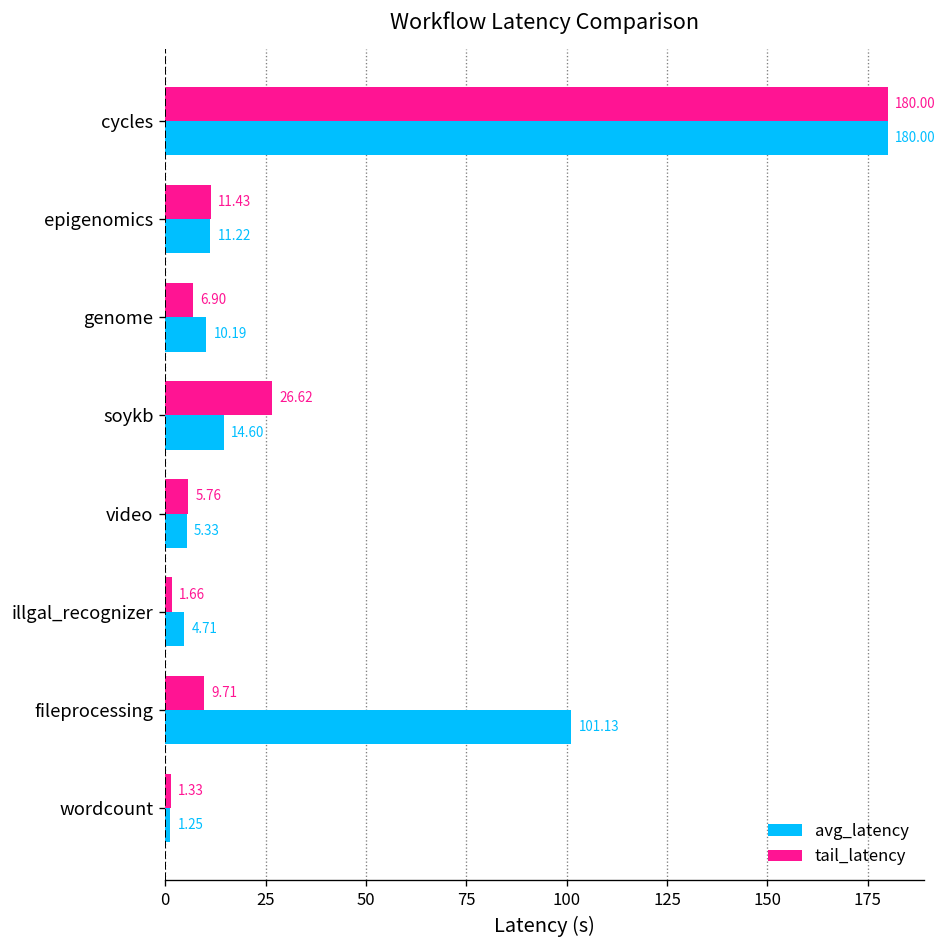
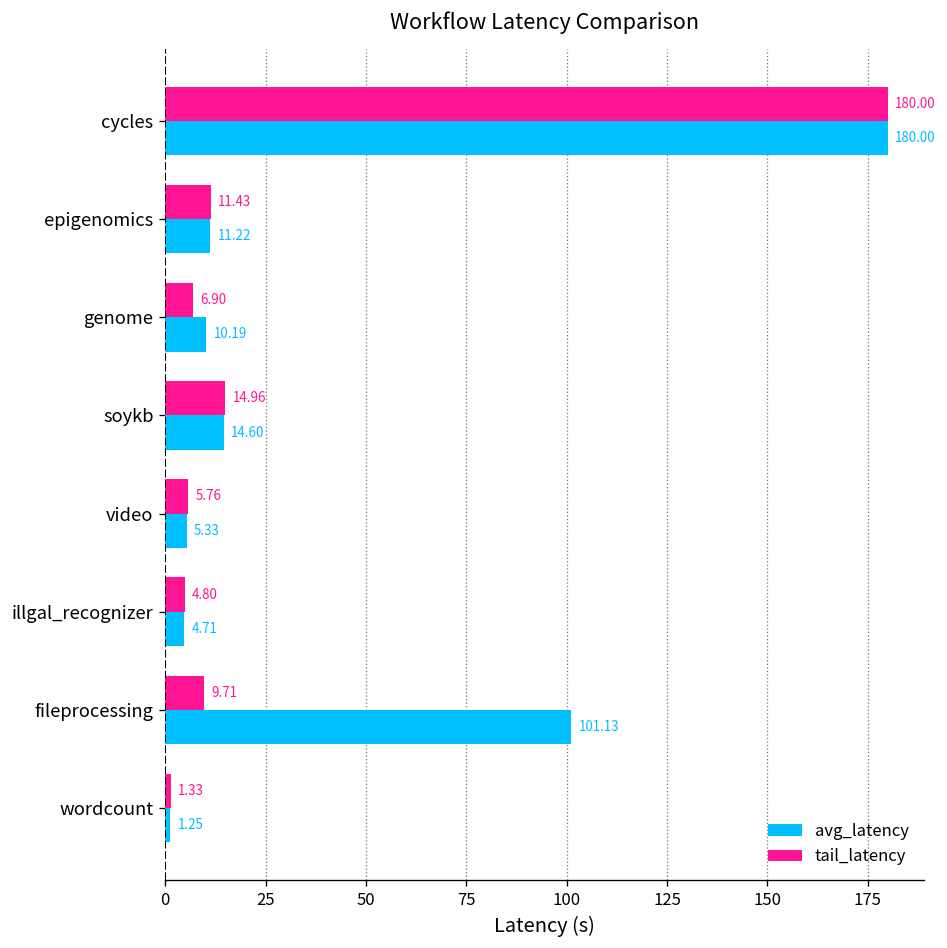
  {
    "avg_latency": {
      "cycles": 180.00,
      "epigenomics": 11.22,
      "genome": 10.19,
      "soykb": 14.60,
      "video": 5.33,
      "illgal_recognizer": 4.71,
      "fileprocessing": 101.13,
      "wordcount": 1.25
    },
    "tail_latency": {
      "cycles": 180.00,
      "epigenomics": 11.43,
      "genome": 6.90,
-     "soykb": 26.62,
+     "soykb": 14.96,
      "video": 5.76,
-     "illgal_recognizer": 1.66,
+     "illgal_recognizer": 4.80,
      "fileprocessing": 9.71,
      "wordcount": 1.33
    }
  }
